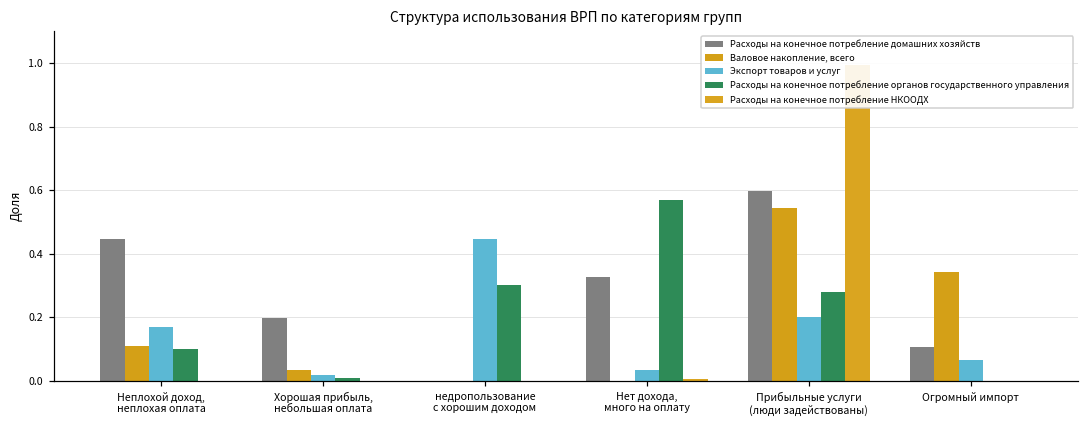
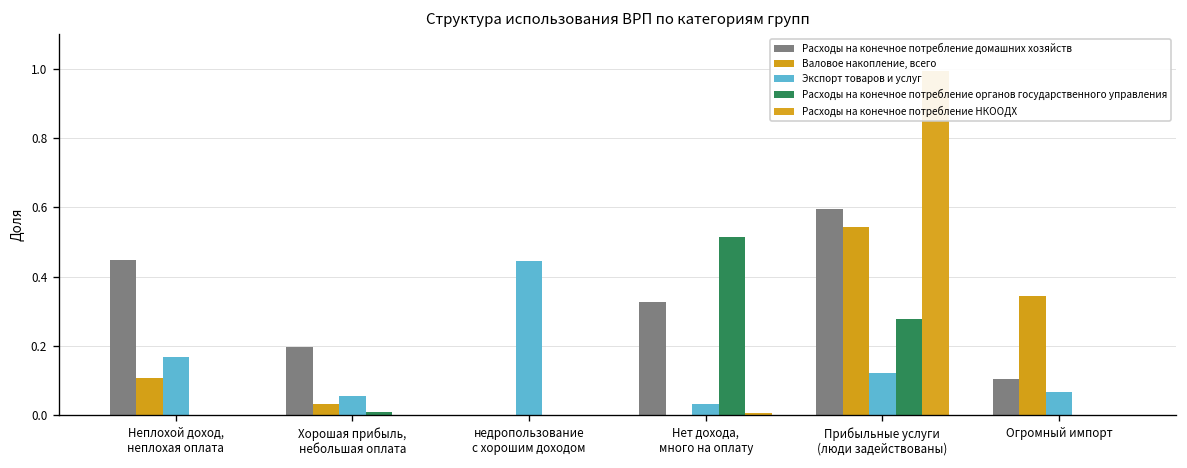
  {
    "Расходы на конечное потребление домашних хозяйств": {
      "Неплохой доход, неплохая оплата": 0.45,
      "Хорошая прибыль, небольшая оплата": 0.20,
      "недропользование с хорошим доходом": 0.00,
      "Нет дохода, много на оплату": 0.33,
      "Прибыльные услуги (люди задействованы)": 0.60,
      "Огромный импорт": 0.11
    },
    "Экспорт товаров и услуг": {
      "Неплохой доход, неплохая оплата": 0.17,
-     "Хорошая прибыль, небольшая оплата": 0.02,
+     "Хорошая прибыль, небольшая оплата": 0.06,
      "недропользование с хорошим доходом": 0.45,
      "Нет дохода, много на оплату": 0.03,
-     "Прибыльные услуги (люди задействованы)": 0.20,
+     "Прибыльные услуги (люди задействованы)": 0.12,
      "Огромный импорт": 0.07
    },
    "Расходы на конечное потребление органов государственного управления": {
-     "Неплохой доход, неплохая оплата": 0.1,
+     "Неплохой доход, неплохая оплата": 0.0,
      "Хорошая прибыль, небольшая оплата": 0.01,
-     "недропользование с хорошим доходом": 0.3,
-     "Нет дохода, много на оплату": 0.57,
+     "недропользование с хорошим доходом": 0.0,
+     "Нет дохода, много на оплату": 0.52,
      "Прибыльные услуги (люди задействованы)": 0.28,
      "Огромный импорт": 0.00
    }
  }
